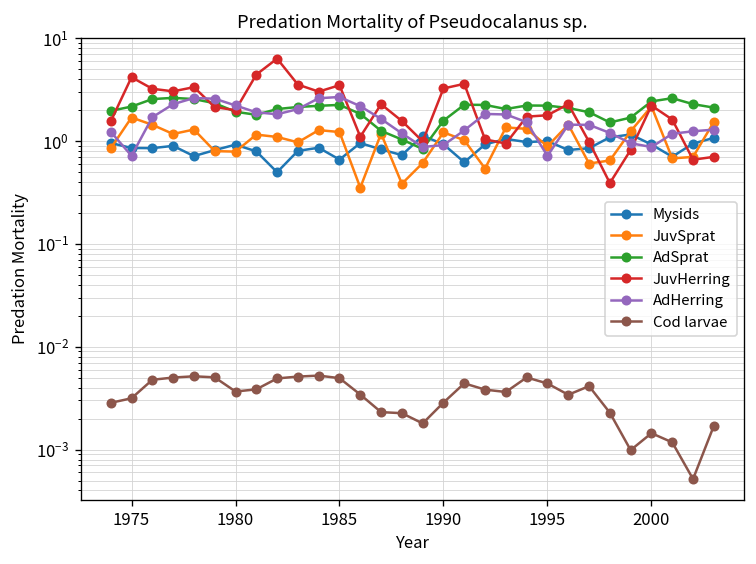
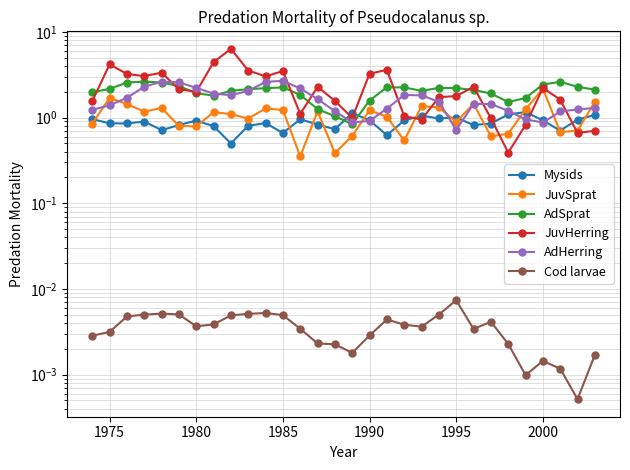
  {
    "Mysids": {
      "1975": 0.9,
      "1980": 0.9,
      "1985": 0.7,
      "1995": 1.0
    },
    "JuvSprat": {
      "1975": 1.7,
      "1980": 0.8,
      "1985": 1.2,
      "1990": 1.2,
      "1995": 0.9
    },
    "AdSprat": {
      "1975": 2.2,
      "1985": 2.2,
      "1990": 1.6,
      "1995": 2.2,
      "2000": 2.4
    },
    "JuvHerring": {
      "1975": 4,
      "1985": 3.5,
      "1990": 3.2,
      "1995": 1.8
    },
    "AdHerring": {
-     "1975": 0.7,
+     "1975": 1.4,
      "1980": 2.2,
      "1985": 2.7,
      "1995": 0.7
    },
    "Cod larvae": {
      "1975": 0.003,
      "1980": 0.0037,
      "1985": 0.005,
      "1990": 0.003,
-     "1995": 0.004,
+     "1995": 0.007,
      "2000": 0.0014
    }
  }
